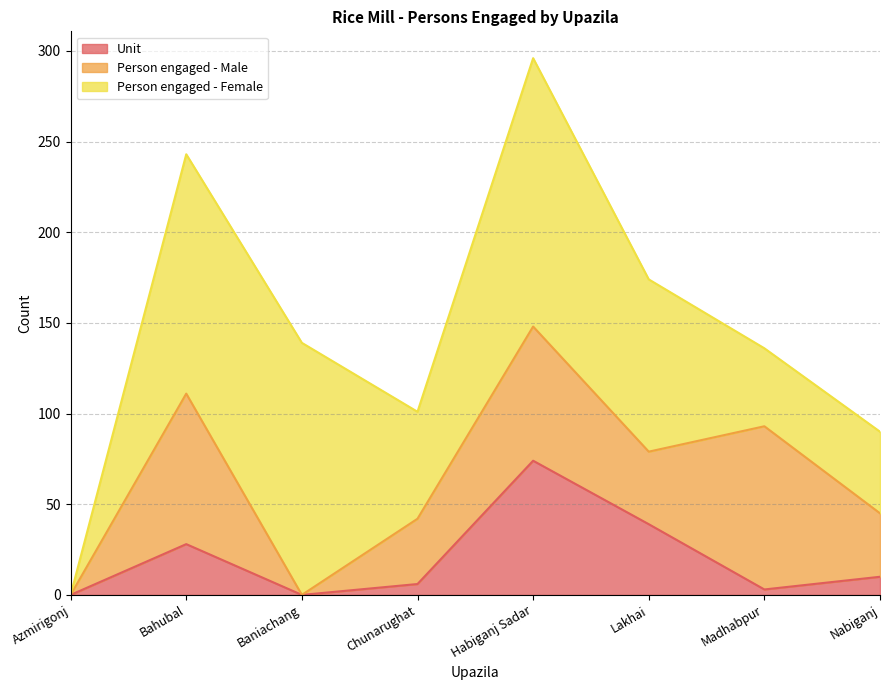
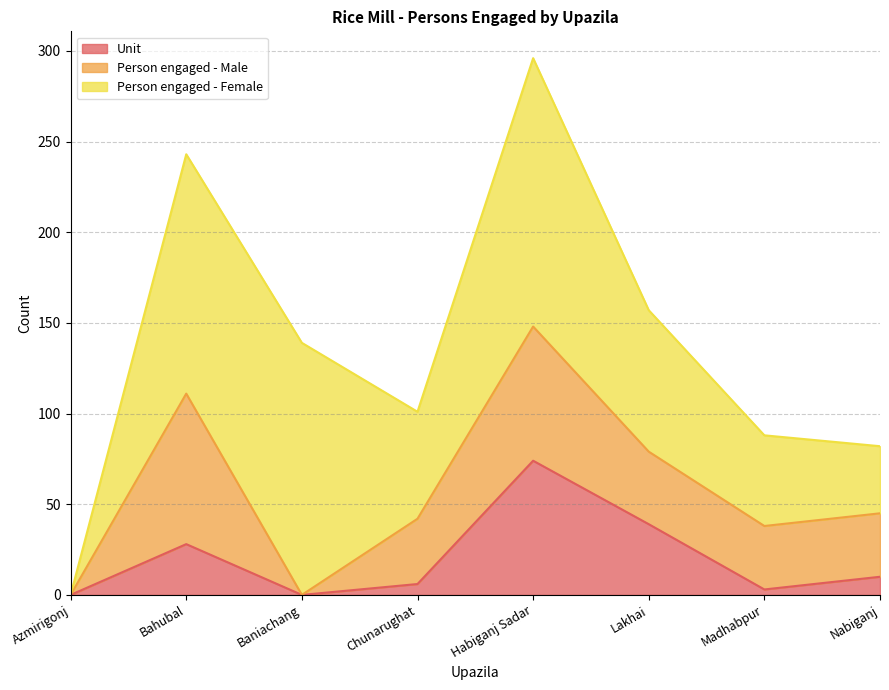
  {
    "Unit": {
      "Bahubal": 28,
      "Chunarughat": 6,
      "Habiganj Sadar": 74,
      "Lakhai": 39,
      "Madhabpur": 3,
      "Nabiganj": 10
    },
    "Person engaged - Male": {
      "Bahubal": 83,
      "Chunarughat": 36,
      "Habiganj Sadar": 74,
      "Lakhai": 40,
-     "Madhabpur": 90,
+     "Madhabpur": 35,
      "Nabiganj": 35
    },
    "Person engaged - Female": {
      "Bahubal": 132,
      "Baniachang": 139,
      "Chunarughat": 59,
      "Habiganj Sadar": 148,
-     "Lakhai": 95,
-     "Madhabpur": 43,
-     "Nabiganj": 45
+     "Lakhai": 78,
+     "Madhabpur": 50,
+     "Nabiganj": 37
    }
  }
